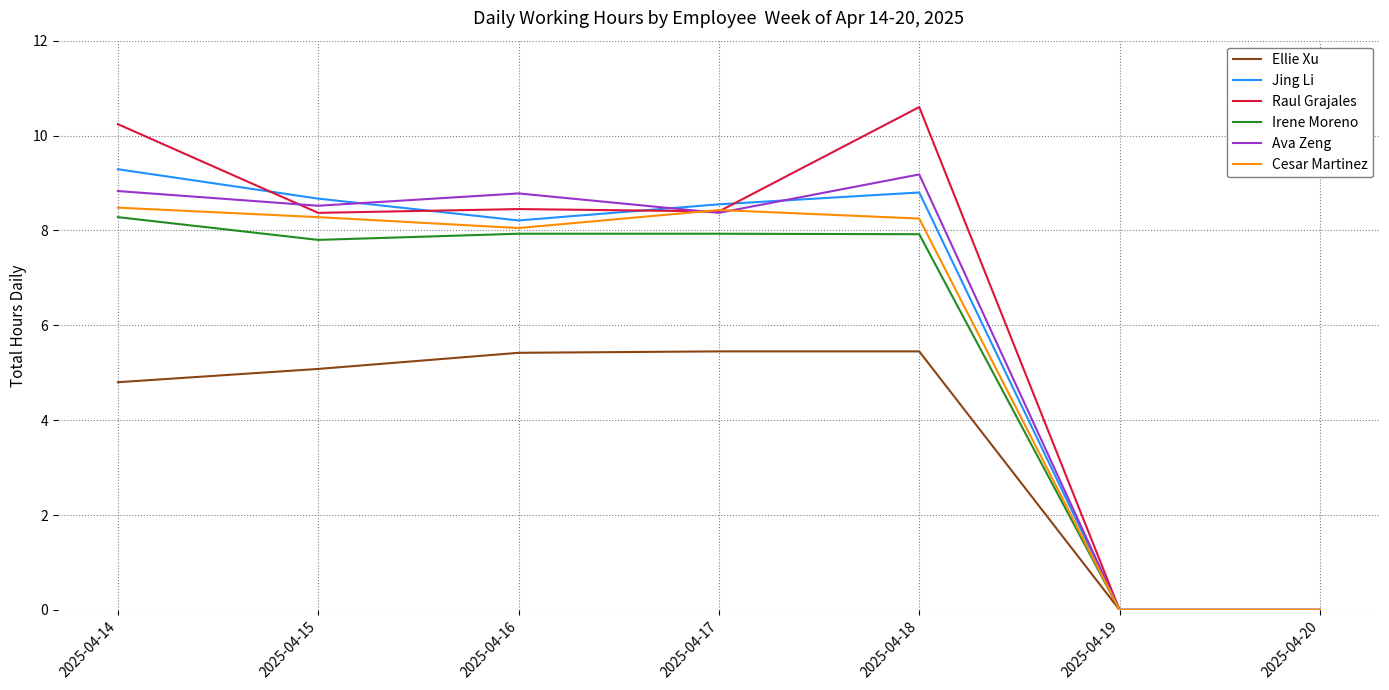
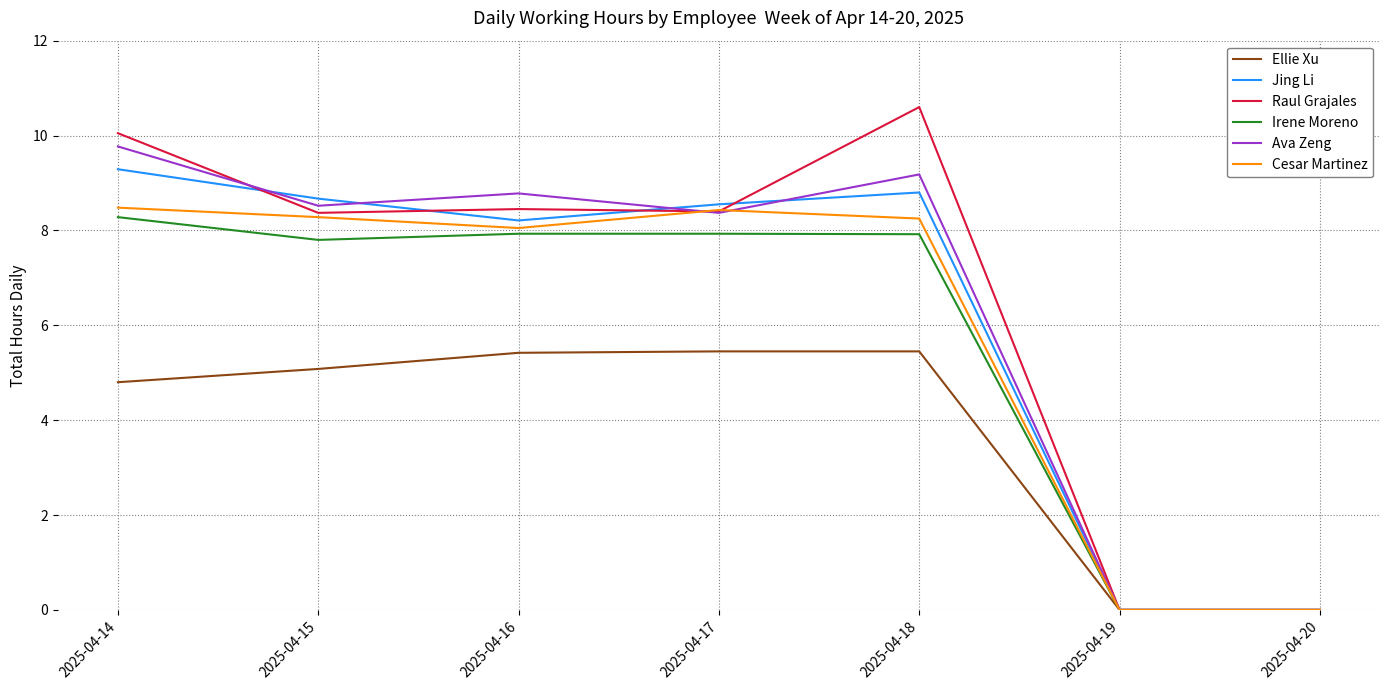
  {
    "Ellie Xu": {
      "2025-04-14": 4.8,
      "2025-04-15": 5.1,
      "2025-04-16": 5.4,
      "2025-04-17": 5.5,
      "2025-04-18": 5.5
    },
    "Jing Li": {
      "2025-04-14": 9.3,
      "2025-04-15": 8.7,
      "2025-04-16": 8.2,
      "2025-04-17": 8.6,
      "2025-04-18": 8.8
    },
    "Raul Grajales": {
-     "2025-04-14": 10.2,
+     "2025-04-14": 10.1,
      "2025-04-15": 8.4,
      "2025-04-16": 8.5,
      "2025-04-18": 10.6
    },
    "Irene Moreno": {
      "2025-04-14": 8.3,
      "2025-04-15": 7.8,
      "2025-04-16": 7.9,
      "2025-04-17": 7.9,
      "2025-04-18": 7.9
    },
    "Ava Zeng": {
-     "2025-04-14": 8.8,
+     "2025-04-14": 9.8,
      "2025-04-15": 8.5,
      "2025-04-16": 8.8,
      "2025-04-18": 9.2
    },
    "Cesar Martinez": {
      "2025-04-14": 8.5,
      "2025-04-15": 8.3,
      "2025-04-16": 8.1,
      "2025-04-18": 8.3
    }
  }
